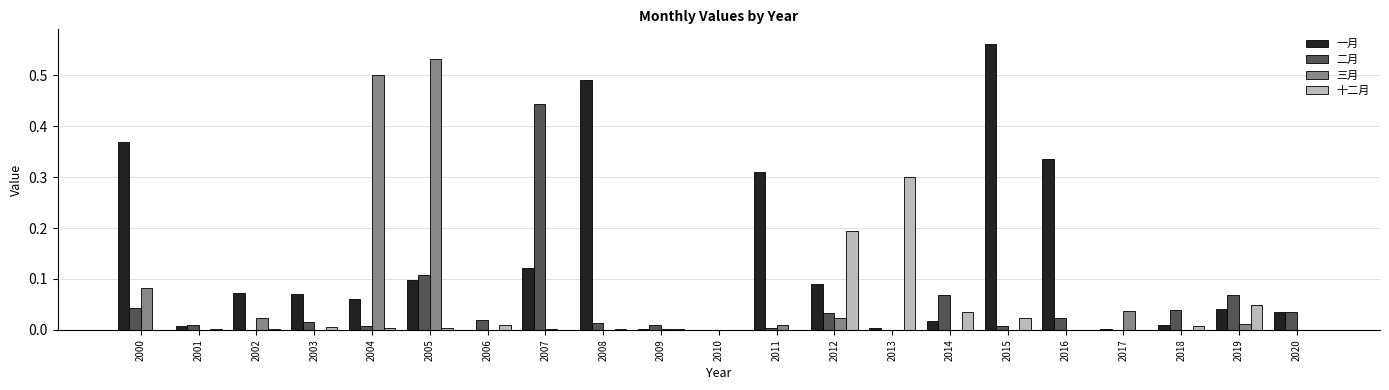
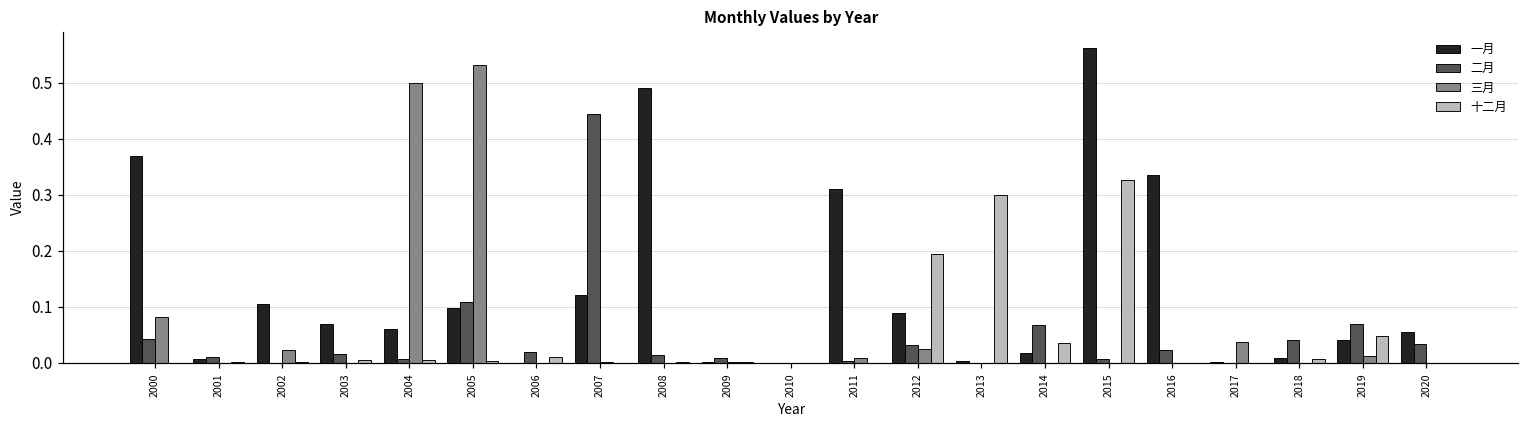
  {
    "一月": {
      "2000": 0.37,
      "2001": 0.01,
-     "2002": 0.07,
+     "2002": 0.10,
      "2003": 0.07,
      "2004": 0.06,
      "2005": 0.10,
      "2007": 0.12,
      "2008": 0.49,
      "2011": 0.31,
      "2012": 0.09,
      "2014": 0.02,
      "2015": 0.56,
      "2016": 0.34,
      "2018": 0.01,
      "2019": 0.04,
-     "2020": 0.04
+     "2020": 0.05
    },
    "二月": {
      "2000": 0.04,
      "2001": 0.01,
      "2003": 0.02,
      "2004": 0.01,
      "2005": 0.11,
      "2006": 0.02,
      "2007": 0.44,
      "2008": 0.01,
      "2009": 0.01,
      "2012": 0.03,
      "2014": 0.07,
      "2015": 0.01,
      "2016": 0.02,
      "2018": 0.04,
      "2019": 0.07,
      "2020": 0.03
    },
    "三月": {
      "2000": 0.08,
      "2002": 0.02,
      "2004": 0.50,
      "2005": 0.53,
      "2010": 0.00,
      "2011": 0.01,
      "2012": 0.02,
      "2013": 0.00,
      "2015": 0.00,
      "2017": 0.04,
      "2019": 0.01,
      "2020": 0.00
    },
    "十二月": {
      "2003": 0.01,
      "2006": 0.01,
      "2007": 0.00,
      "2012": 0.19,
      "2013": 0.30,
      "2014": 0.04,
-     "2015": 0.02,
+     "2015": 0.33,
      "2017": 0.00,
      "2018": 0.01,
      "2019": 0.05,
      "2020": 0.00
    }
  }
